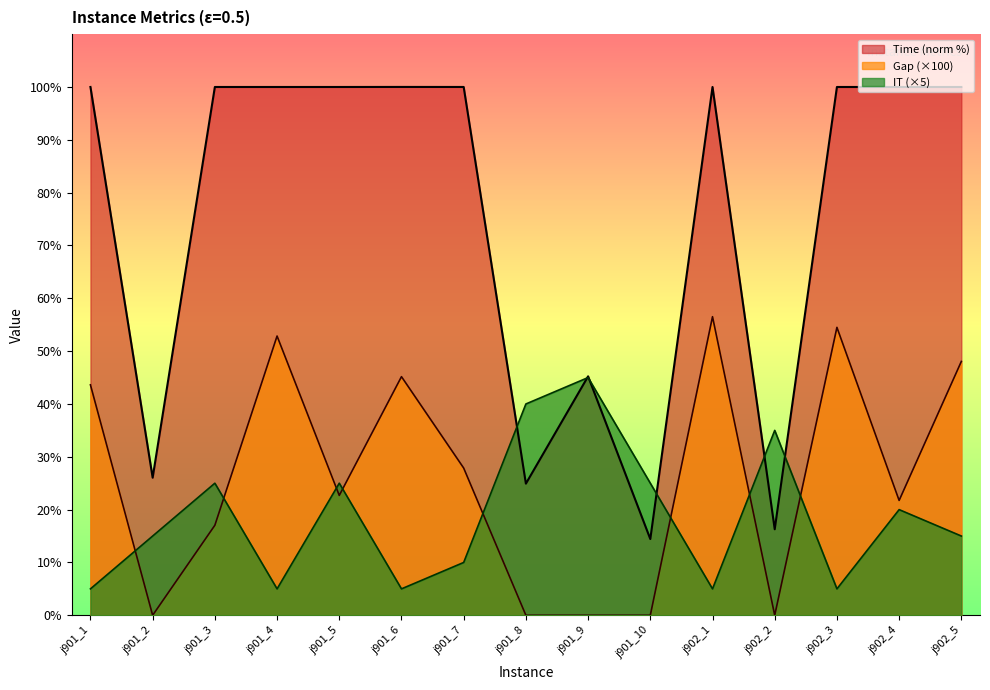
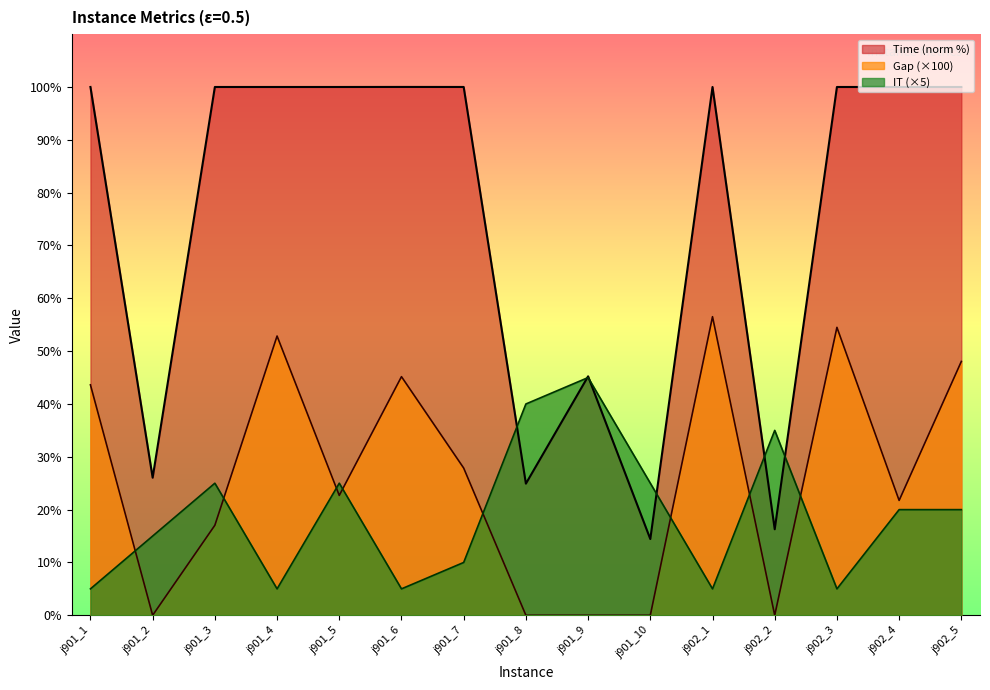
  {
    "Gap (×100)": {
      "j901_1": "44%",
      "j901_2": "0%",
      "j901_3": "17%",
      "j901_4": "53%",
      "j901_5": "23%",
      "j901_6": "45%",
      "j901_7": "28%",
      "j901_8": "0%",
      "j901_9": "0%",
      "j901_10": "0%",
      "j902_1": "57%",
      "j902_2": "0%",
      "j902_3": "55%",
      "j902_4": "22%",
      "j902_5": "48%"
    },
    "IT (×5)": {
      "j901_1": "5%",
      "j901_2": "15%",
      "j901_3": "25%",
      "j901_4": "5%",
      "j901_5": "25%",
      "j901_6": "5%",
      "j901_7": "10%",
      "j901_8": "40%",
      "j901_10": "25%",
      "j902_1": "5%",
      "j902_2": "35%",
      "j902_3": "5%",
      "j902_4": "20%",
-     "j902_5": "15%"
+     "j902_5": "20%"
    }
  }
